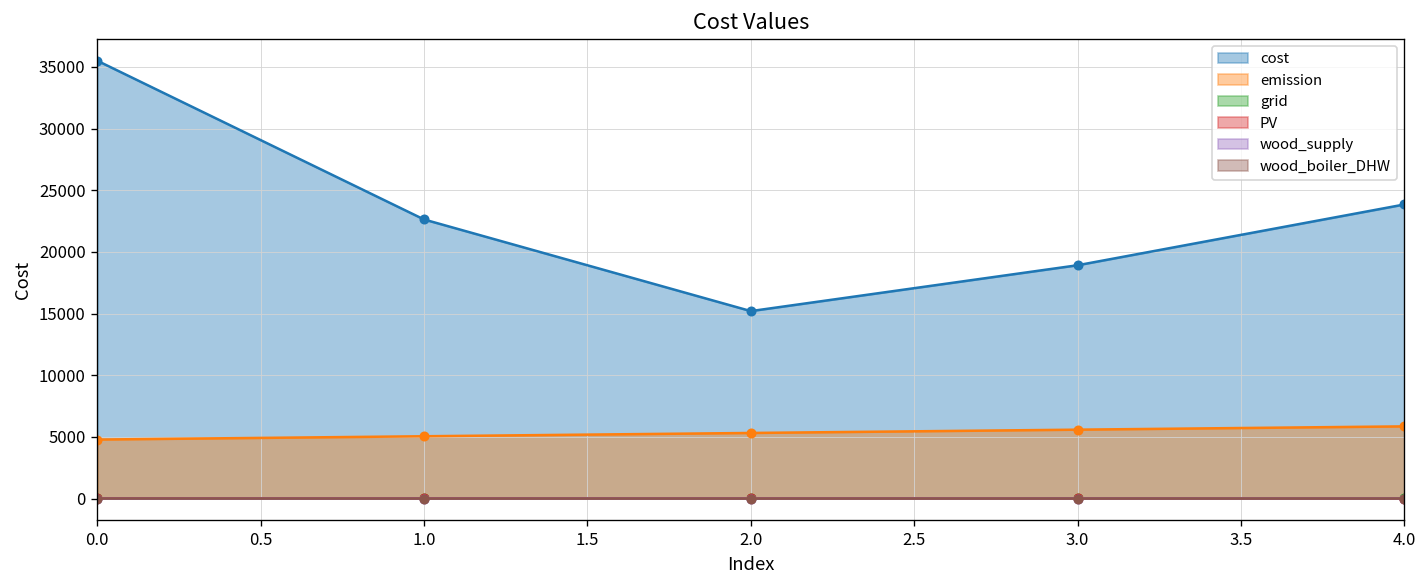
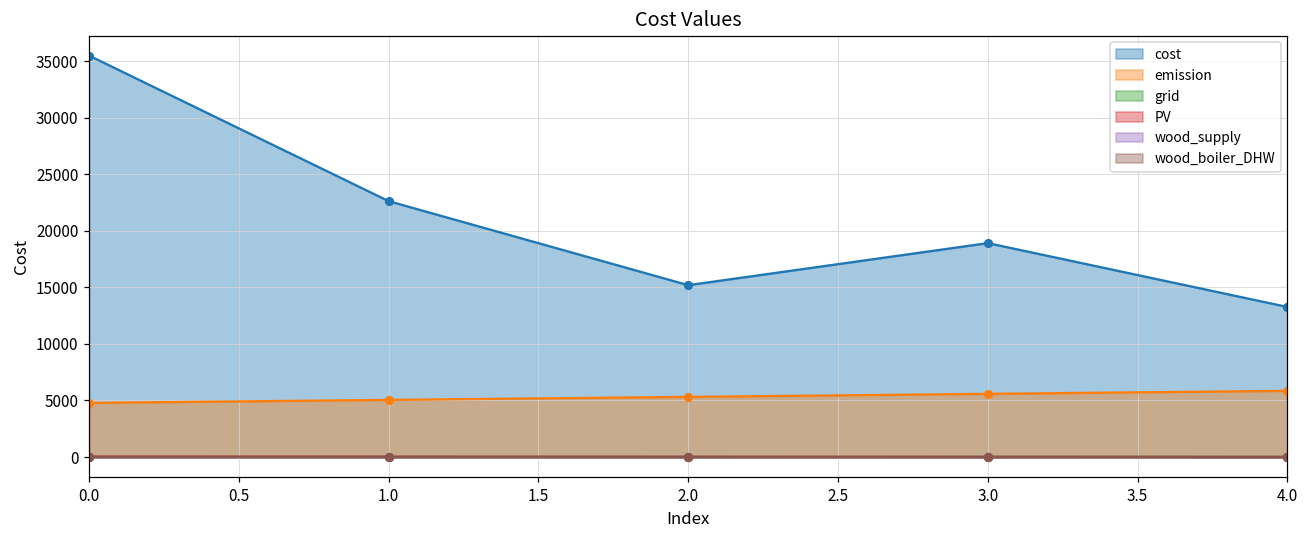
  {
    "cost": {
      "0.0": 35500,
      "1.0": 22600,
      "2.0": 15200,
      "3.0": 18900,
-     "4.0": 23800
+     "4.0": 13300
    }
  }
